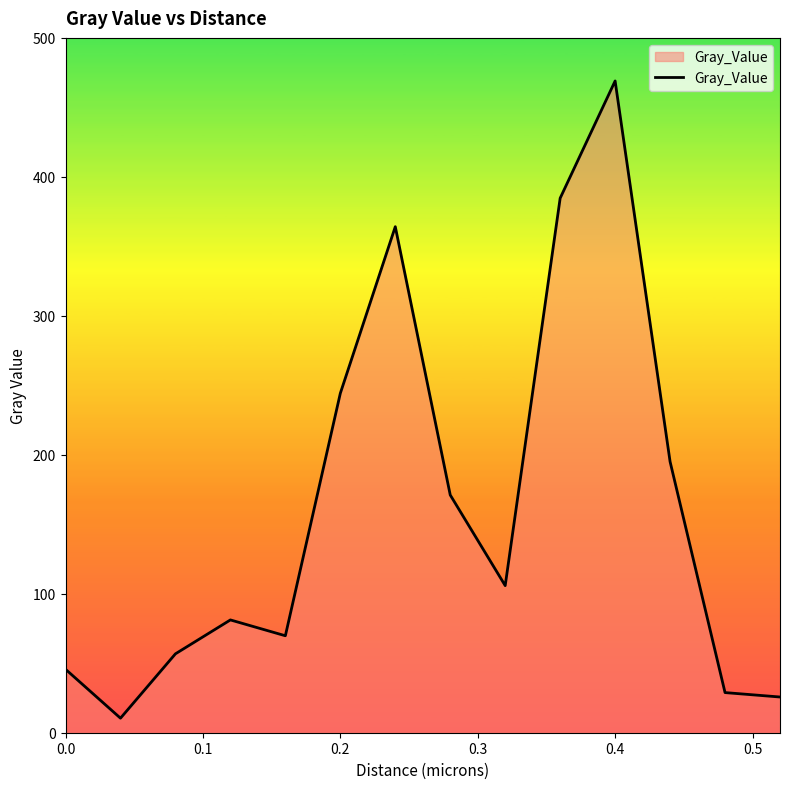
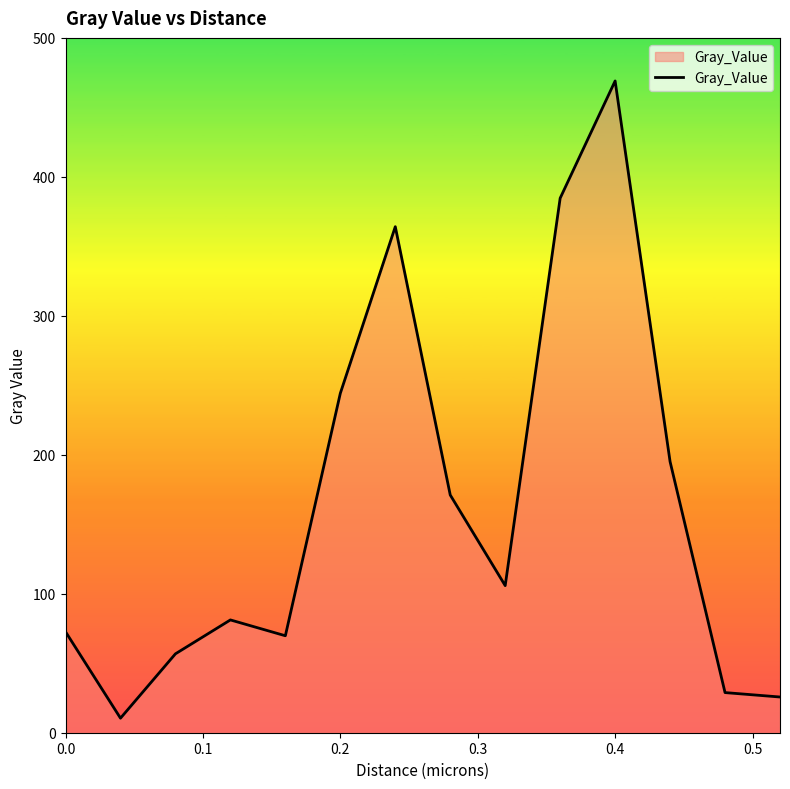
  {
-   "0.0": 46,
+   "0.0": 73,
    "0.2": 244,
    "0.4": 469
  }
